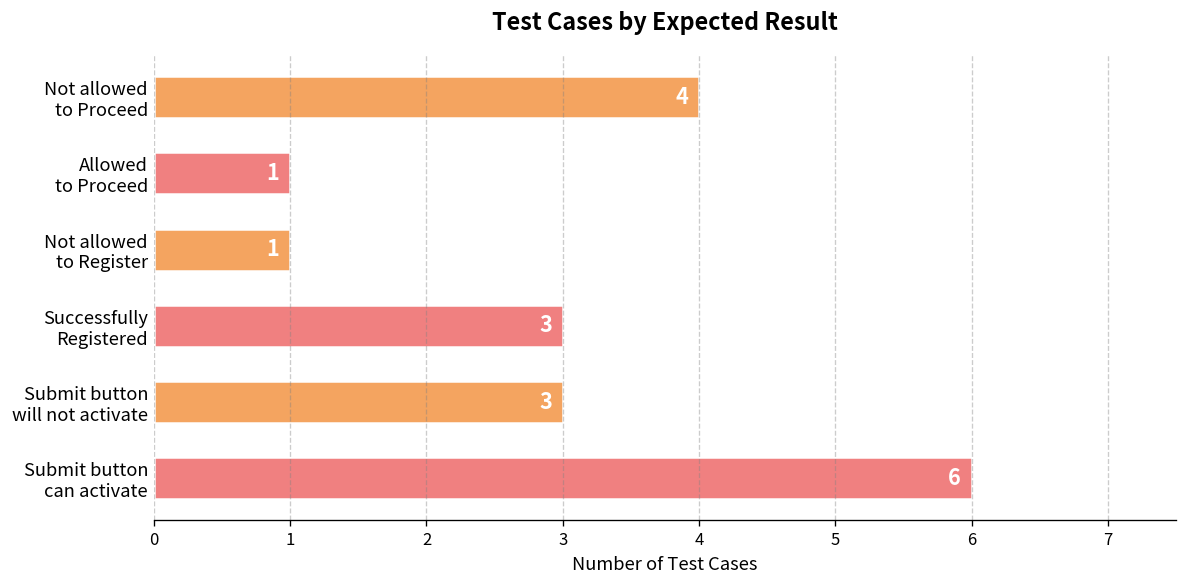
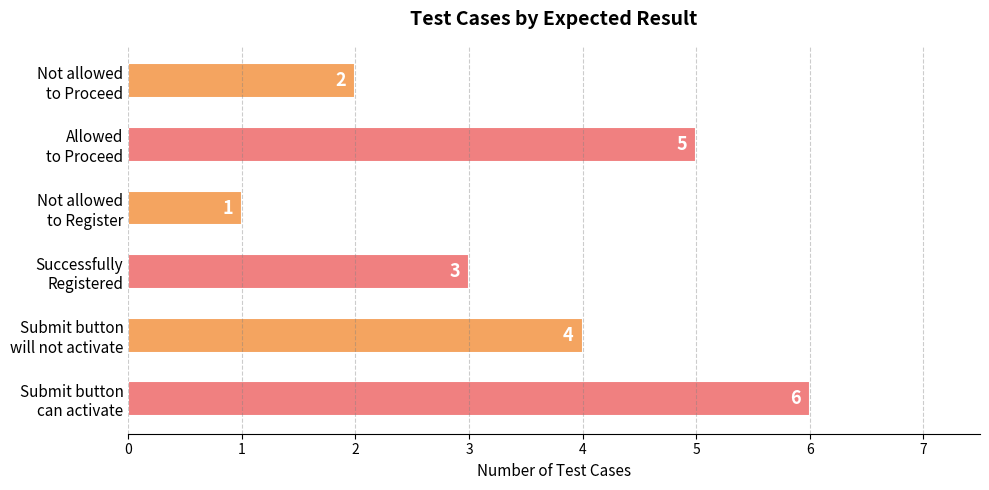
  {
-   "Not allowed to Proceed": 4,
-   "Allowed to Proceed": 1,
+   "Not allowed to Proceed": 2,
+   "Allowed to Proceed": 5,
    "Not allowed to Register": 1,
    "Successfully Registered": 3,
-   "Submit button will not activate": 3,
+   "Submit button will not activate": 4,
    "Submit button can activate": 6
  }
